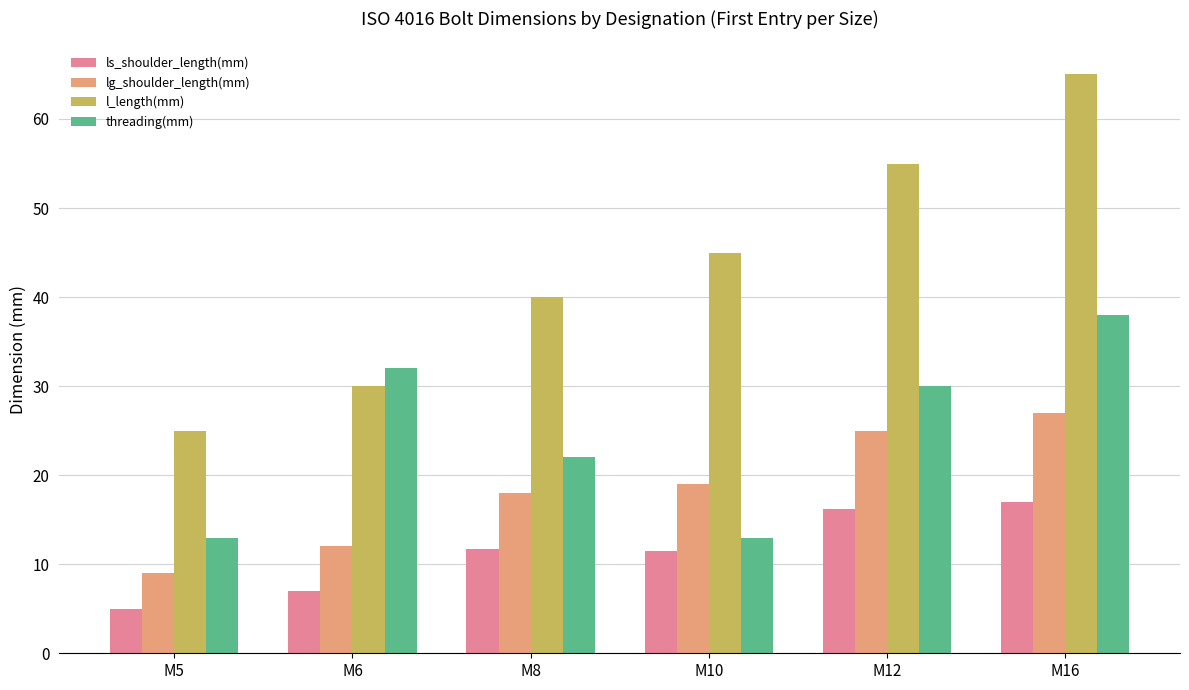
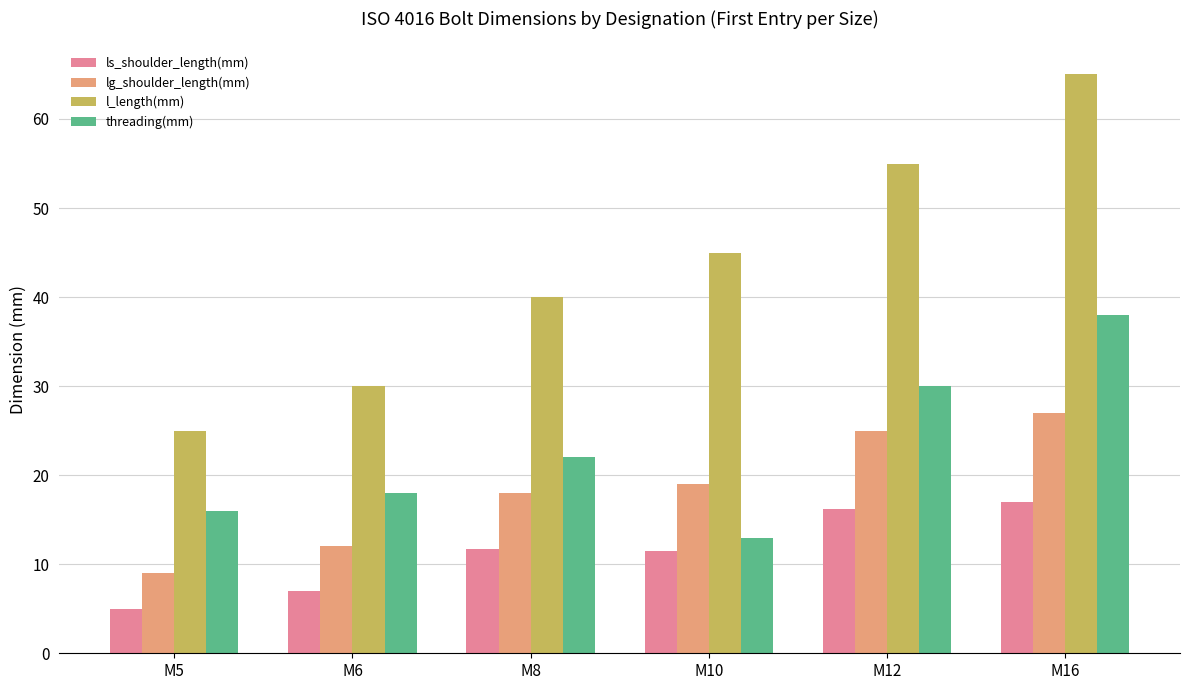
  {
    "threading(mm)": {
-     "M5": 13,
-     "M6": 32,
+     "M5": 16,
+     "M6": 18,
      "M8": 22,
      "M10": 13,
      "M12": 30,
      "M16": 38
    }
  }
